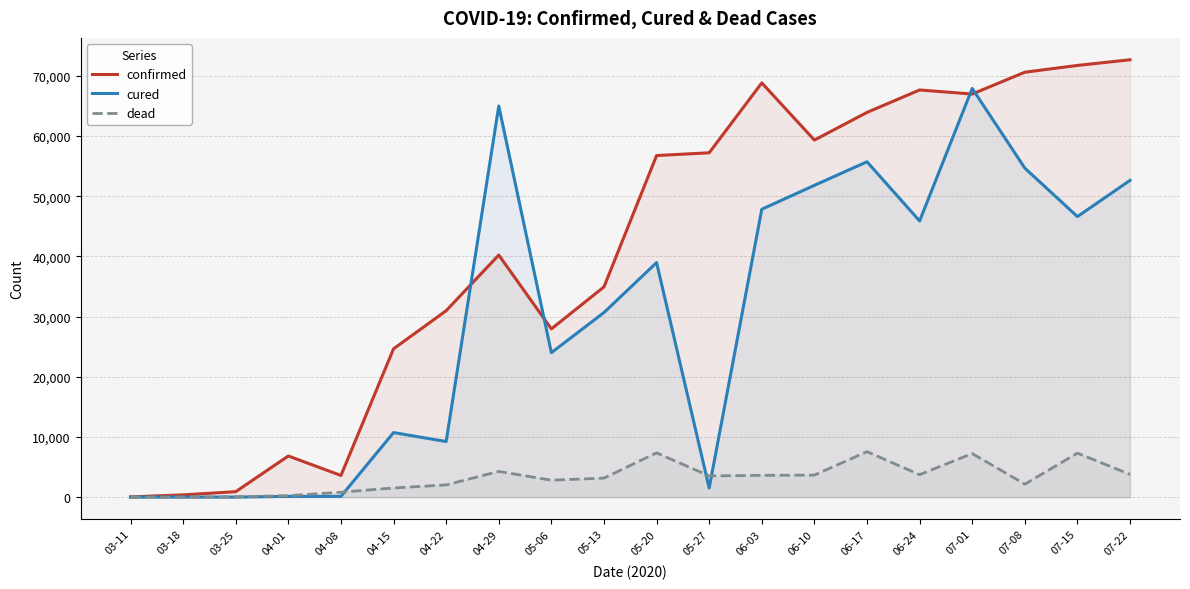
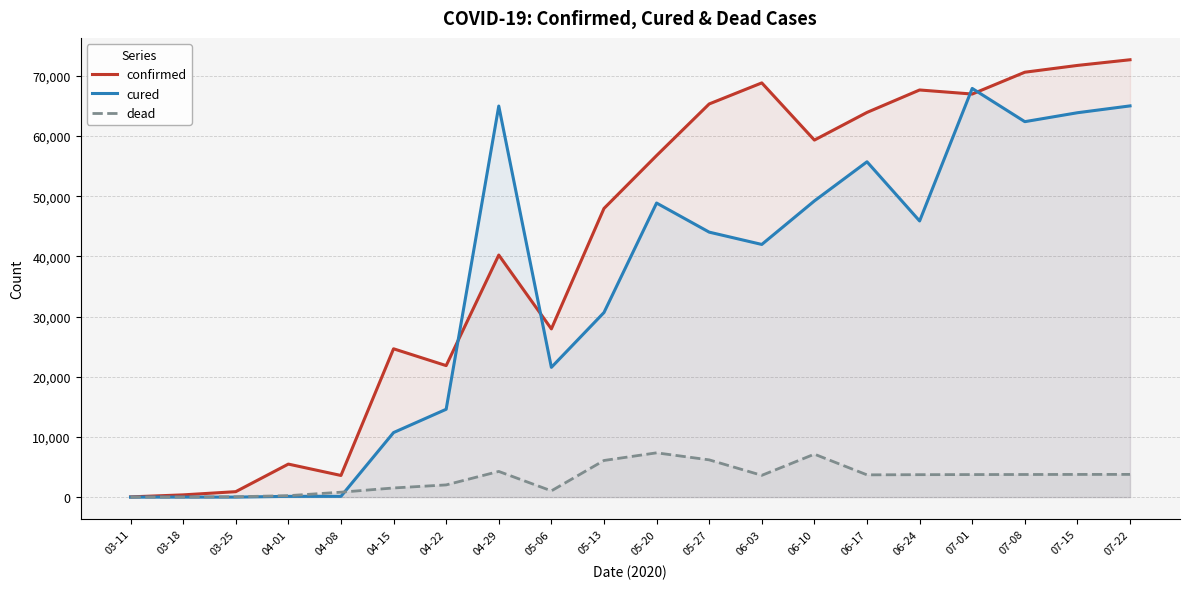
  {
    "confirmed": {
      "03-25": "1,000",
-     "04-01": "7,000",
+     "04-01": "5,000",
      "04-08": "4,000",
      "04-15": "25,000",
-     "04-22": "31,000",
+     "04-22": "22,000",
      "04-29": "40,000",
      "05-06": "28,000",
-     "05-13": "35,000",
+     "05-13": "48,000",
      "05-20": "57,000",
-     "05-27": "57,000",
+     "05-27": "65,000",
      "06-03": "69,000",
      "06-10": "59,000",
      "06-17": "64,000",
      "06-24": "68,000",
      "07-01": "67,000",
      "07-08": "71,000",
      "07-15": "72,000",
      "07-22": "73,000"
    },
    "cured": {
      "04-08": "0",
      "04-15": "11,000",
-     "04-22": "9,000",
+     "04-22": "15,000",
      "04-29": "65,000",
-     "05-06": "24,000",
+     "05-06": "22,000",
      "05-13": "31,000",
-     "05-20": "39,000",
-     "05-27": "2,000",
-     "06-03": "48,000",
-     "06-10": "52,000",
+     "05-20": "49,000",
+     "05-27": "44,000",
+     "06-03": "42,000",
+     "06-10": "49,000",
      "06-17": "56,000",
      "06-24": "46,000",
      "07-01": "68,000",
-     "07-08": "55,000",
-     "07-15": "47,000",
-     "07-22": "53,000"
+     "07-08": "62,000",
+     "07-15": "64,000",
+     "07-22": "65,000"
    },
    "dead": {
      "04-08": "1,000",
      "04-15": "2,000",
      "04-22": "2,000",
      "04-29": "4,000",
-     "05-06": "3,000",
-     "05-13": "3,000",
+     "05-06": "1,000",
+     "05-13": "6,000",
      "05-20": "7,000",
-     "05-27": "4,000",
+     "05-27": "6,000",
      "06-03": "4,000",
-     "06-10": "4,000",
-     "06-17": "8,000",
+     "06-10": "7,000",
+     "06-17": "4,000",
      "06-24": "4,000",
-     "07-01": "7,000",
-     "07-08": "2,000",
-     "07-15": "7,000",
+     "07-01": "4,000",
+     "07-08": "4,000",
+     "07-15": "4,000",
      "07-22": "4,000"
    }
  }
